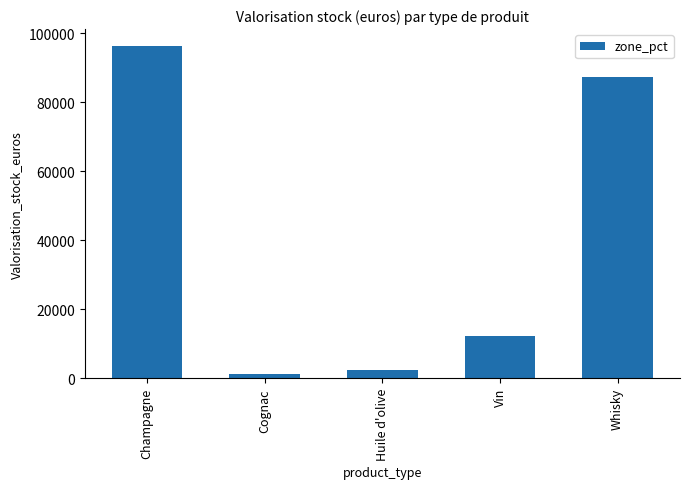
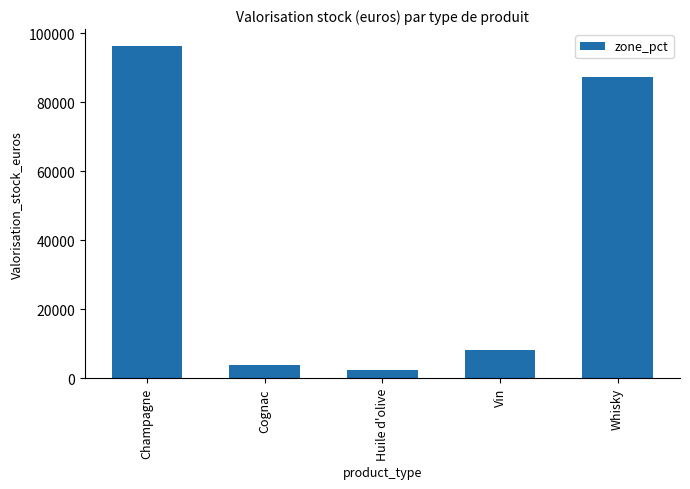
  {
    "Champagne": 96000,
-   "Cognac": 1000,
+   "Cognac": 4000,
    "Huile d'olive": 2000,
-   "Vin": 12000,
+   "Vin": 8000,
    "Whisky": 87000
  }
